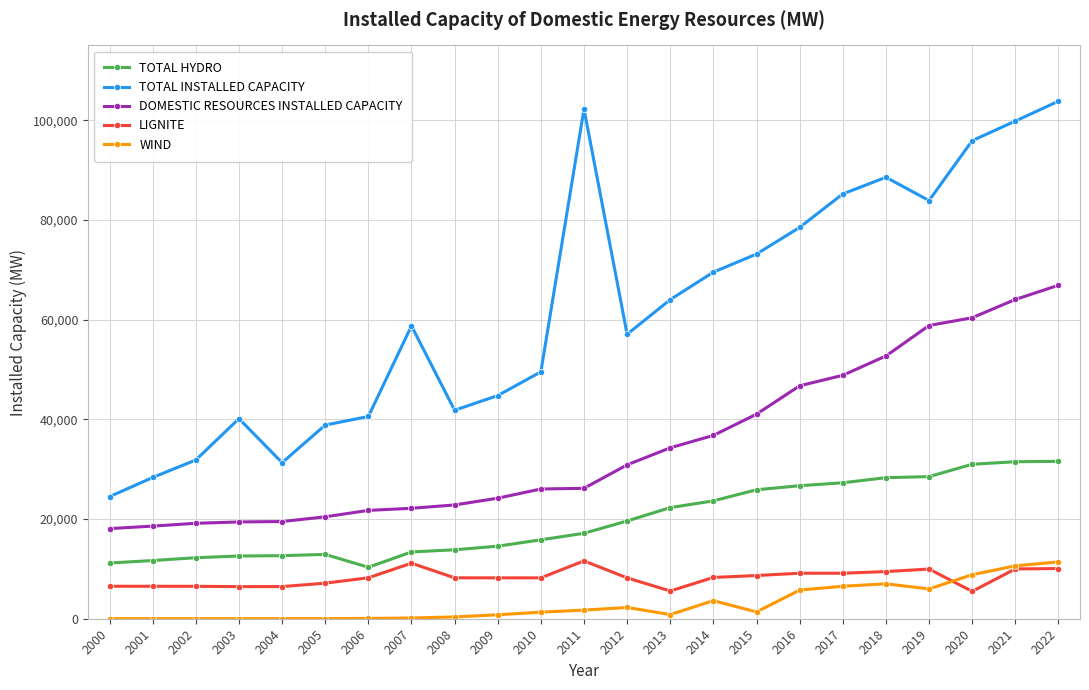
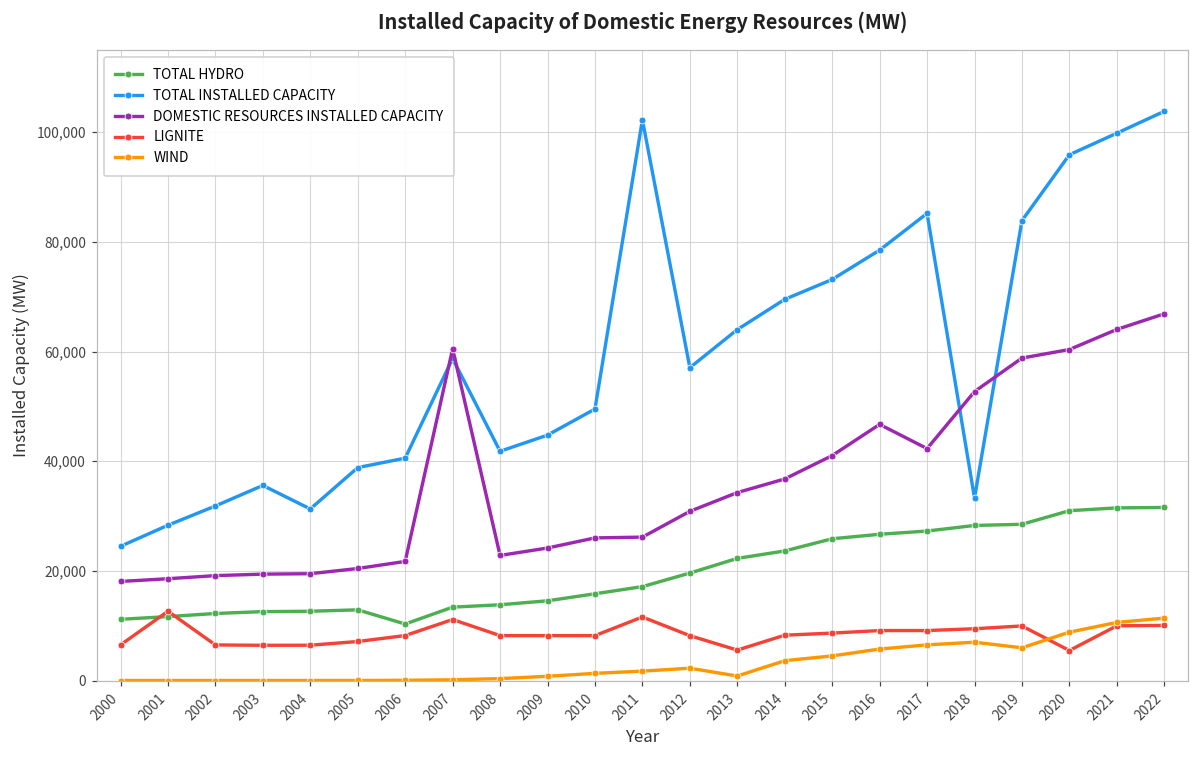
  {
    "TOTAL HYDRO": {
      "2000": "11,000",
      "2001": "12,000",
      "2002": "12,000",
      "2003": "13,000",
      "2004": "13,000",
      "2005": "13,000",
      "2006": "10,000",
      "2007": "13,000",
      "2008": "14,000",
      "2009": "15,000",
      "2010": "16,000",
      "2011": "17,000",
      "2012": "20,000",
      "2013": "22,000",
      "2014": "24,000",
      "2015": "26,000",
      "2016": "27,000",
      "2017": "27,000",
      "2018": "28,000",
      "2019": "29,000",
      "2020": "31,000",
      "2021": "31,000",
      "2022": "32,000"
    },
    "TOTAL INSTALLED CAPACITY": {
      "2000": "24,000",
      "2001": "28,000",
      "2002": "32,000",
-     "2003": "40,000",
+     "2003": "36,000",
      "2004": "31,000",
      "2005": "39,000",
      "2006": "41,000",
      "2007": "59,000",
      "2008": "42,000",
      "2009": "45,000",
      "2010": "50,000",
      "2011": "102,000",
      "2012": "57,000",
      "2013": "64,000",
      "2014": "70,000",
      "2015": "73,000",
      "2016": "78,000",
      "2017": "85,000",
-     "2018": "89,000",
+     "2018": "33,000",
      "2019": "84,000",
      "2020": "96,000",
      "2021": "100,000",
      "2022": "104,000"
    },
    "DOMESTIC RESOURCES INSTALLED CAPACITY": {
      "2000": "18,000",
      "2001": "19,000",
      "2002": "19,000",
      "2003": "19,000",
      "2004": "19,000",
      "2005": "20,000",
      "2006": "22,000",
-     "2007": "22,000",
+     "2007": "60,000",
      "2008": "23,000",
      "2009": "24,000",
      "2010": "26,000",
      "2011": "26,000",
      "2012": "31,000",
      "2013": "34,000",
      "2014": "37,000",
      "2015": "41,000",
      "2016": "47,000",
-     "2017": "49,000",
+     "2017": "42,000",
      "2018": "53,000",
      "2019": "59,000",
      "2020": "60,000",
      "2021": "64,000",
      "2022": "67,000"
    },
    "LIGNITE": {
      "2000": "7,000",
-     "2001": "7,000",
+     "2001": "13,000",
      "2002": "7,000",
      "2003": "6,000",
      "2004": "6,000",
      "2005": "7,000",
      "2006": "8,000",
      "2007": "11,000",
      "2008": "8,000",
      "2009": "8,000",
      "2010": "8,000",
      "2011": "12,000",
      "2012": "8,000",
      "2013": "6,000",
      "2014": "8,000",
      "2015": "9,000",
      "2016": "9,000",
      "2017": "9,000",
      "2018": "9,000",
      "2019": "10,000",
      "2020": "5,000",
      "2021": "10,000",
      "2022": "10,000"
    },
    "WIND": {
      "2000": "0",
      "2001": "0",
      "2002": "0",
      "2003": "0",
      "2004": "0",
      "2005": "0",
      "2006": "0",
      "2007": "0",
      "2008": "0",
      "2009": "1,000",
      "2010": "1,000",
      "2011": "2,000",
      "2012": "2,000",
      "2013": "1,000",
      "2014": "4,000",
-     "2015": "1,000",
+     "2015": "5,000",
      "2016": "6,000",
      "2017": "7,000",
      "2018": "7,000",
      "2019": "6,000",
      "2020": "9,000",
      "2021": "11,000",
      "2022": "11,000"
    }
  }
